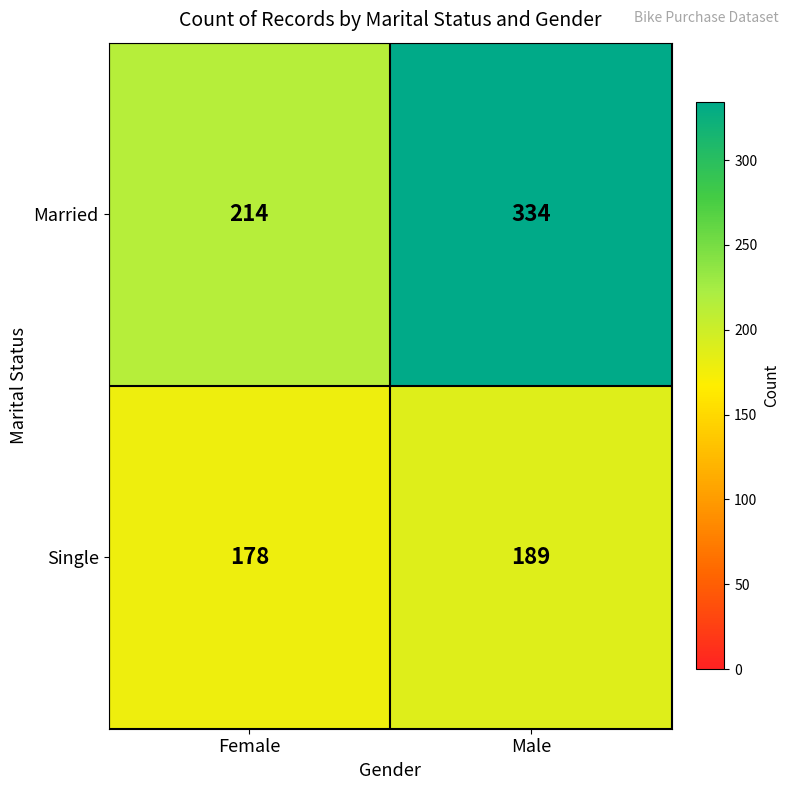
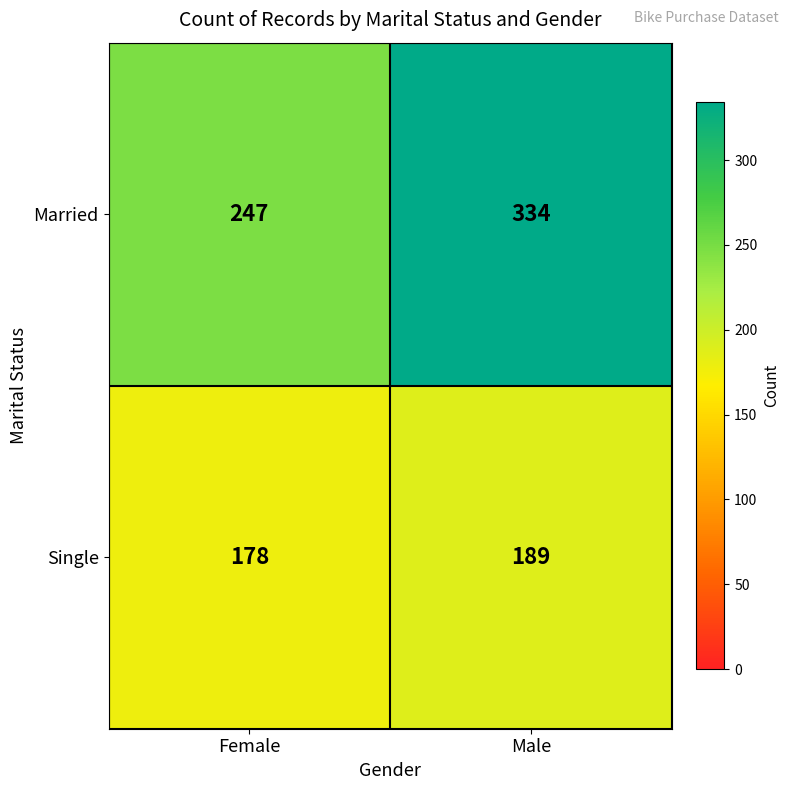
  {
    "Married": {
-     "Female": 214,
+     "Female": 247,
      "Male": 334
    },
    "Single": {
      "Female": 178,
      "Male": 189
    }
  }
